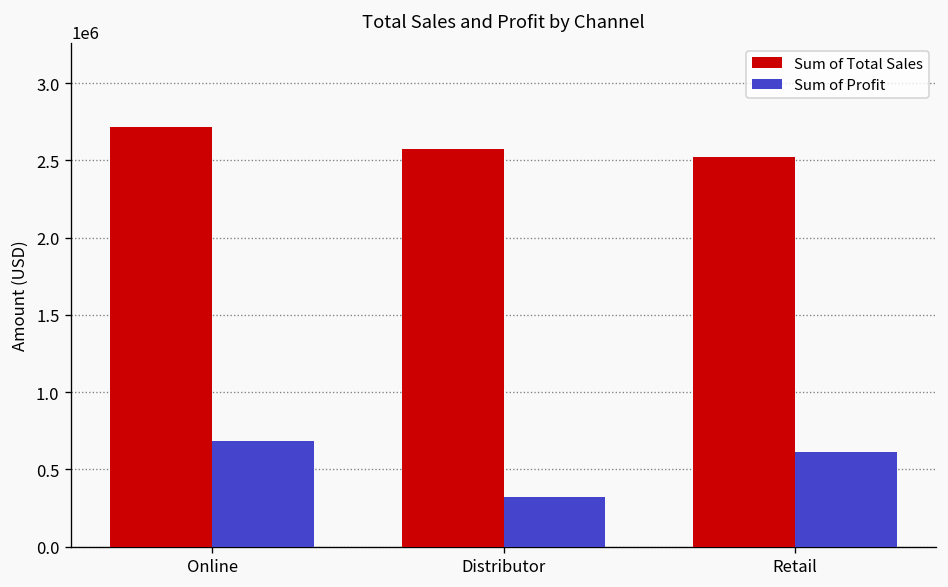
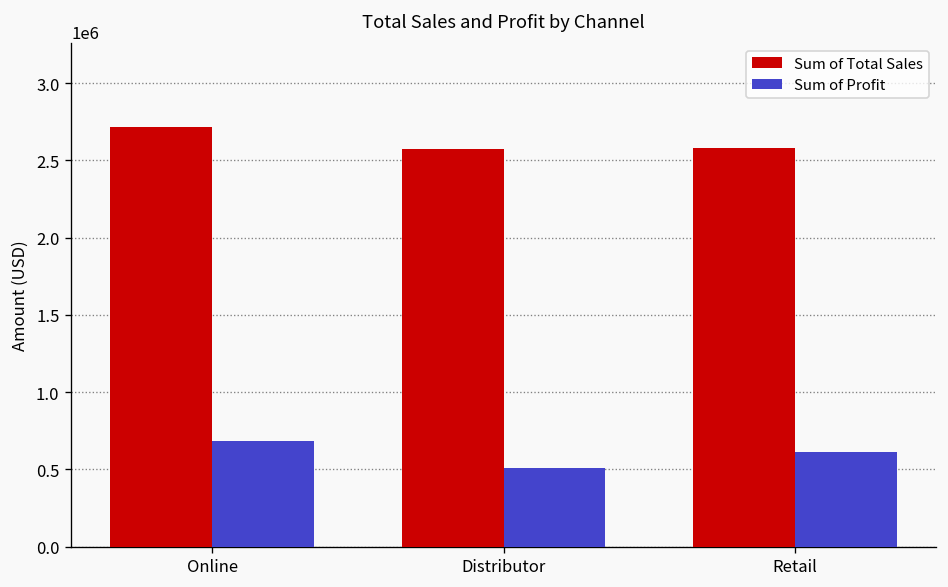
  {
    "Sum of Total Sales": {
      "Online": 2720000,
      "Distributor": 2570000,
-     "Retail": 2520000
+     "Retail": 2580000
    },
    "Sum of Profit": {
      "Online": 690000,
-     "Distributor": 320000,
+     "Distributor": 510000,
      "Retail": 620000
    }
  }
